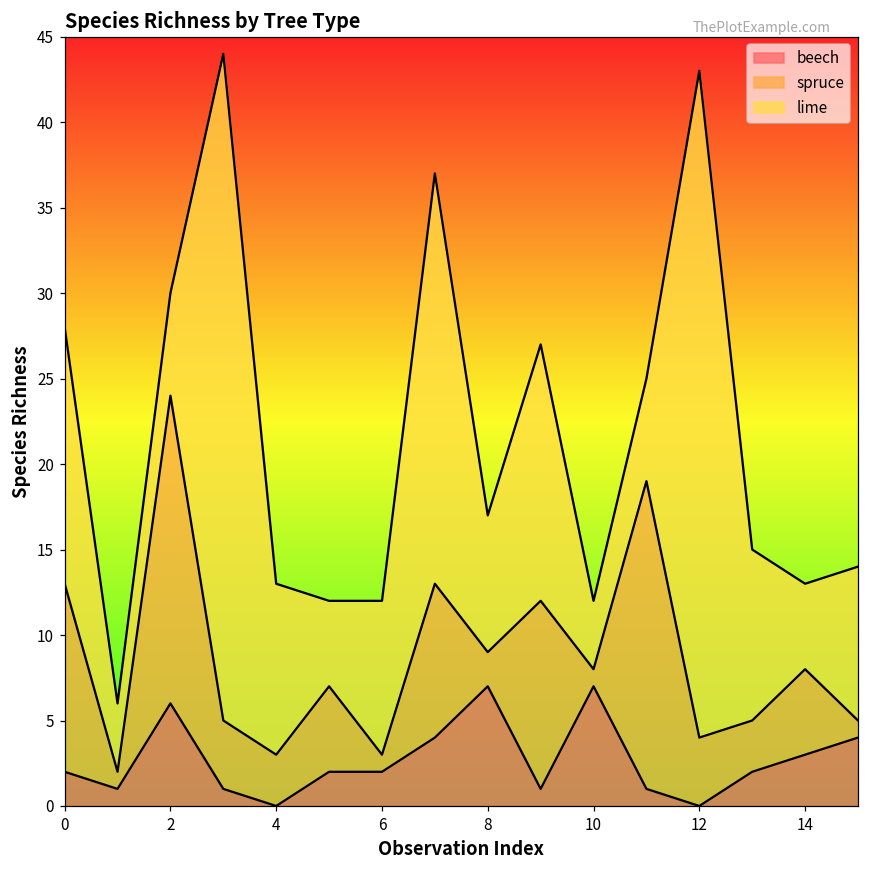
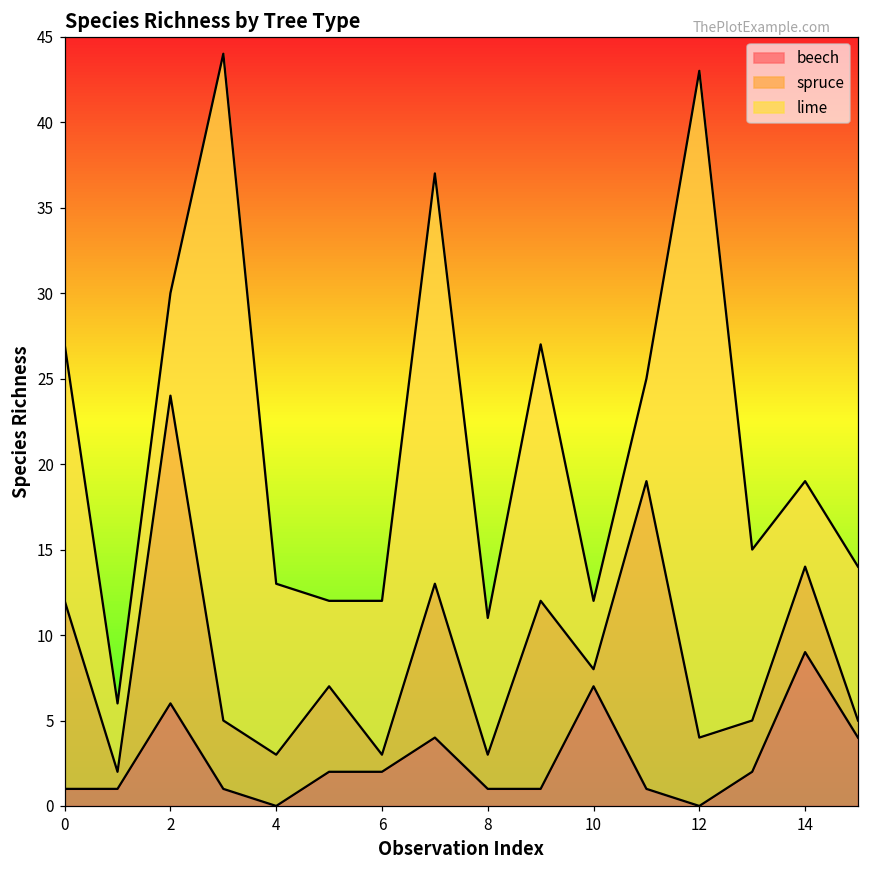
  {
    "beech": {
-     "0": 2,
+     "0": 1,
      "2": 6,
      "4": 0,
      "6": 2,
-     "8": 7,
+     "8": 1,
      "10": 7,
      "12": 0,
-     "14": 3
+     "14": 9
    }
  }
